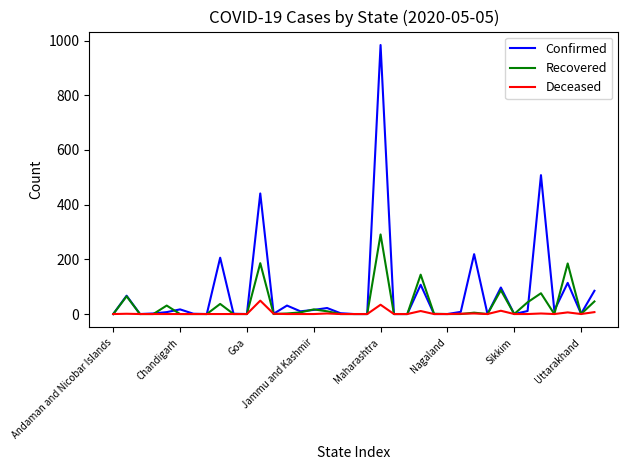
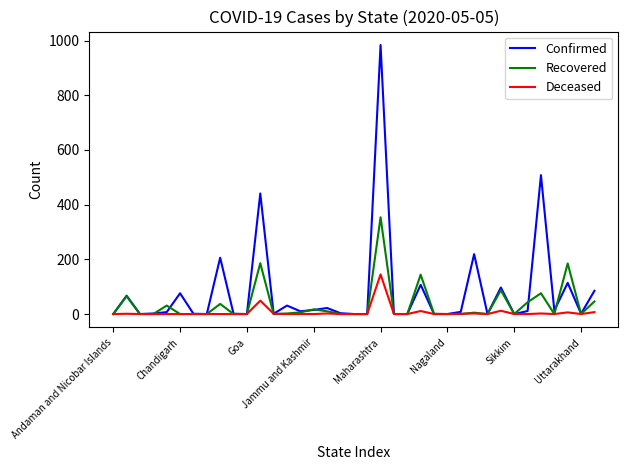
  {
    "Confirmed": {
-     "Chandigarh": 20,
+     "Chandigarh": 80,
      "Maharashtra": 980
    },
    "Recovered": {
-     "Maharashtra": 290
+     "Maharashtra": 350
    },
    "Deceased": {
      "Jammu and Kashmir": 0,
-     "Maharashtra": 30
+     "Maharashtra": 150
    }
  }
